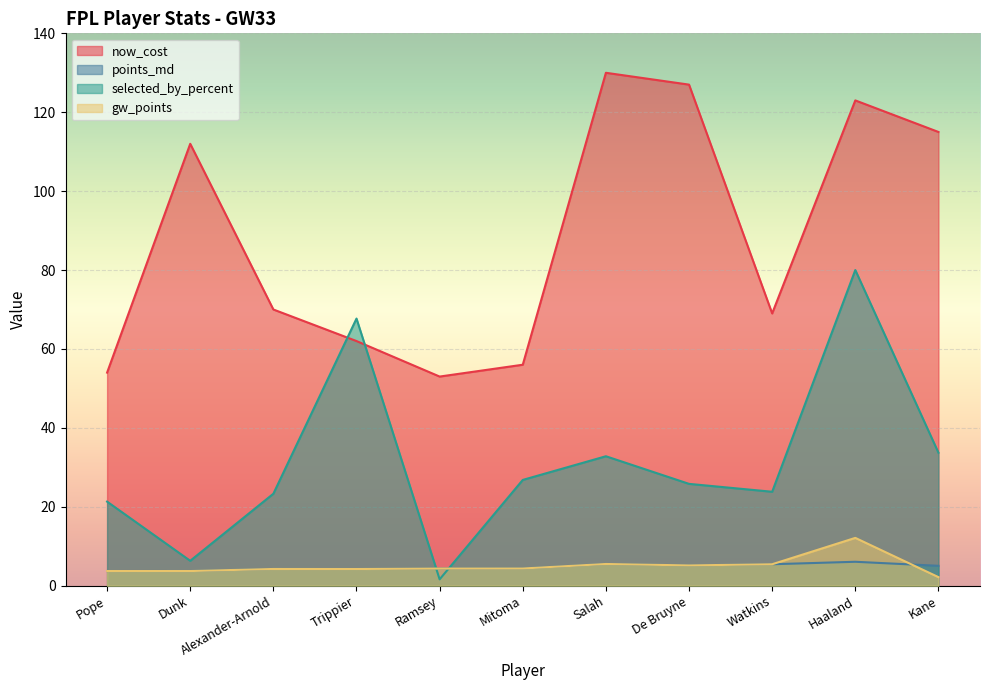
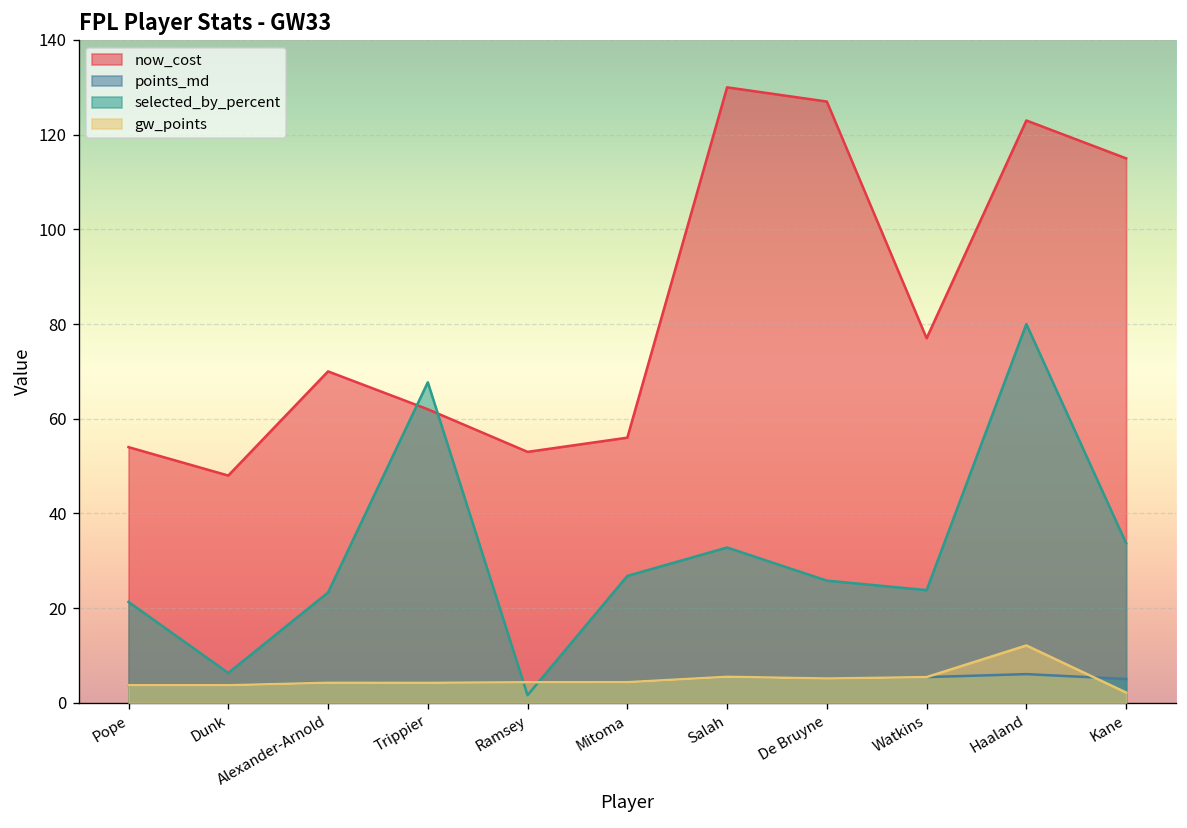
  {
    "now_cost": {
      "Pope": 54,
-     "Dunk": 112,
+     "Dunk": 48,
      "Alexander-Arnold": 70,
      "Trippier": 62,
      "Ramsey": 53,
      "Mitoma": 56,
      "Salah": 130,
      "De Bruyne": 127,
-     "Watkins": 69,
+     "Watkins": 77,
      "Haaland": 123,
      "Kane": 115
    },
    "gw_points": {
      "Haaland": 12,
      "Kane": 2
    }
  }
